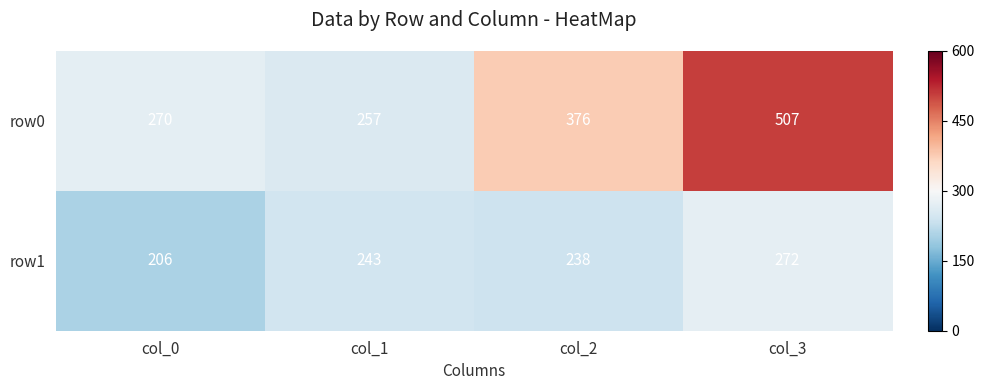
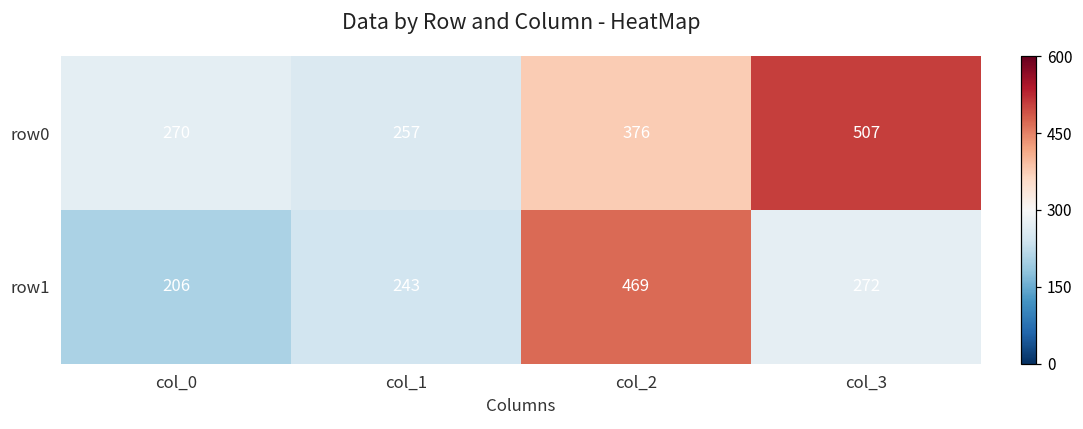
  {
    "row0": {
      "col_2": 376,
      "col_3": 507
    },
    "row1": {
      "col_0": 206,
-     "col_2": 238
+     "col_2": 469
    }
  }
